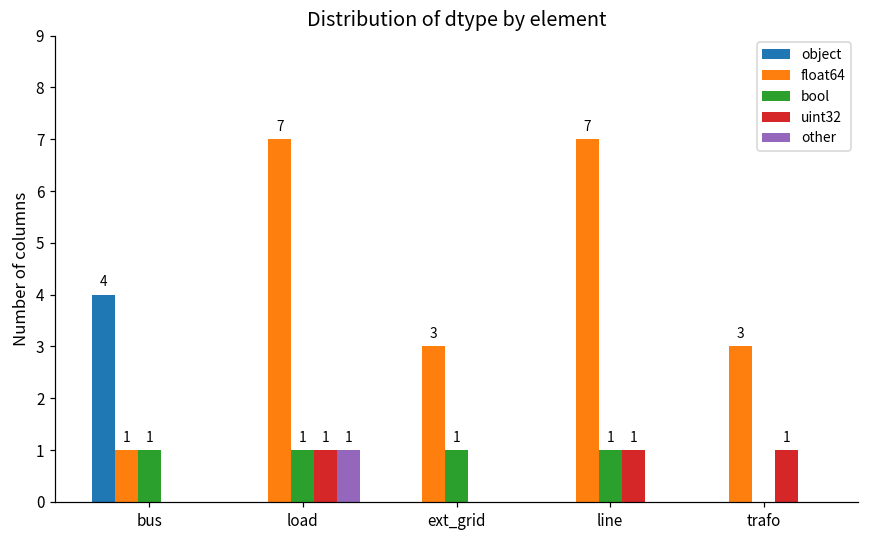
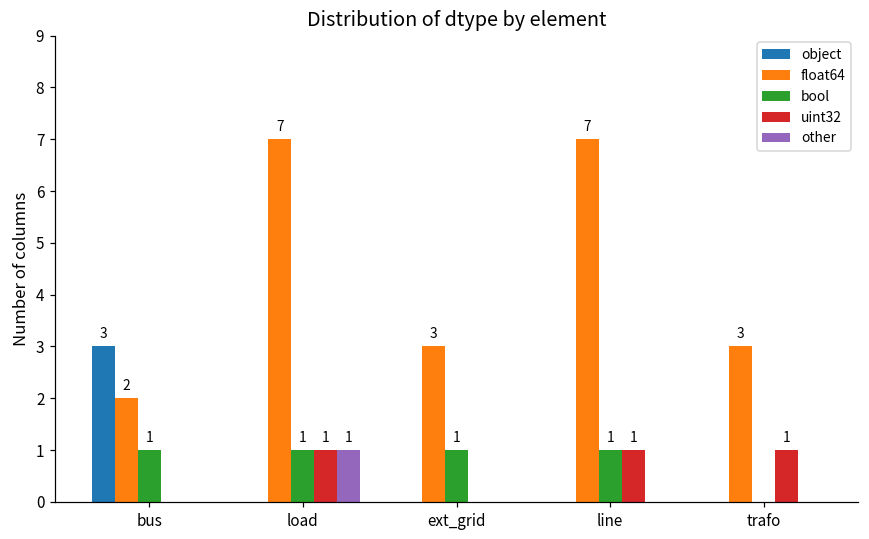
  {
    "object": {
-     "bus": 4
+     "bus": 3
    },
    "float64": {
-     "bus": 1,
+     "bus": 2,
      "load": 7,
      "ext_grid": 3,
      "line": 7,
      "trafo": 3
    },
    "bool": {
      "bus": 1,
      "load": 1,
      "ext_grid": 1,
      "line": 1
    },
    "uint32": {
      "load": 1,
      "line": 1,
      "trafo": 1
    },
    "other": {
      "load": 1
    }
  }
